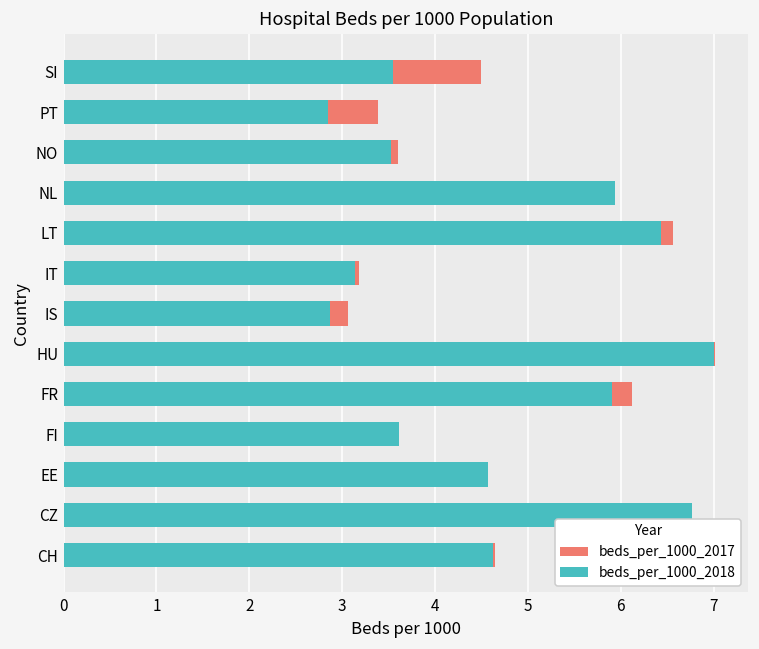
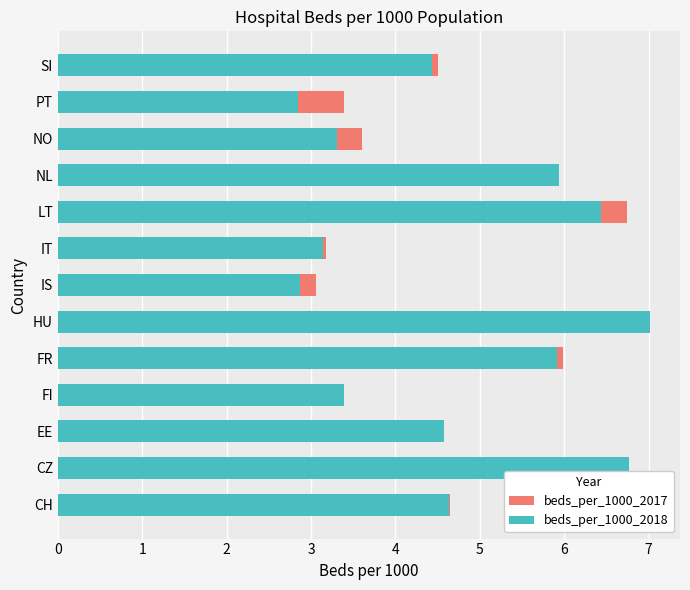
  {
    "beds_per_1000_2017": {
      "SI": 4.5,
      "PT": 3.4,
      "NO": 3.6,
-     "LT": 6.6,
+     "LT": 6.7,
      "IT": 3.2,
      "IS": 3.1,
      "HU": 7.0,
-     "FR": 6.1,
+     "FR": 6.0,
      "CH": 4.7
    },
    "beds_per_1000_2018": {
-     "SI": 3.6,
-     "NO": 3.5,
+     "SI": 4.4,
+     "NO": 3.3,
      "NL": 5.9,
      "HU": 7.0,
-     "FI": 3.6,
+     "FI": 3.4,
      "EE": 4.6,
      "CZ": 6.8,
      "CH": 4.6
    }
  }
